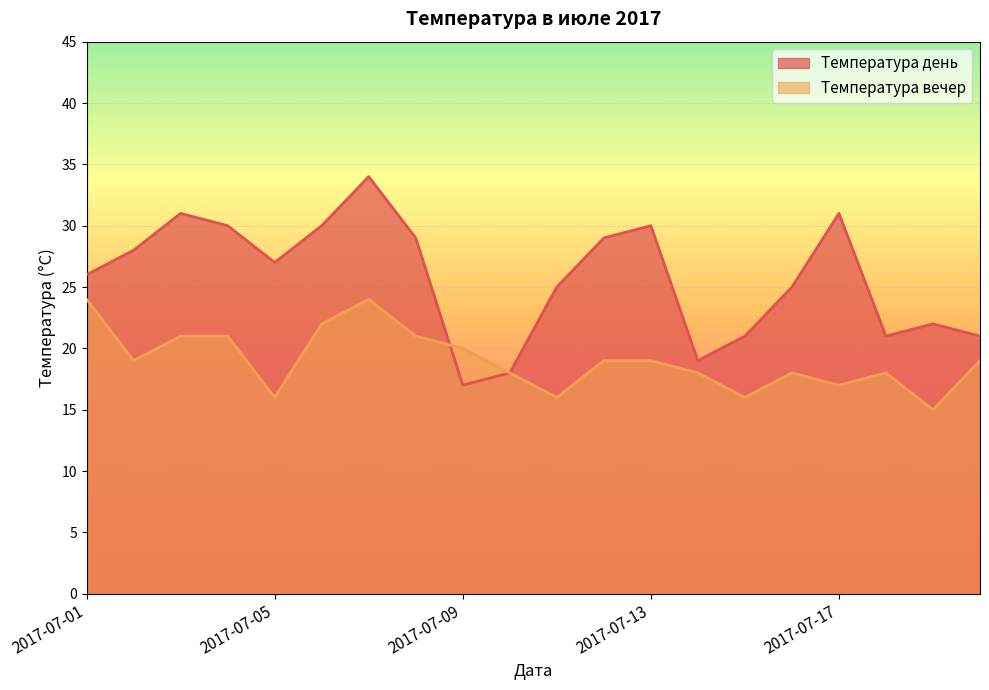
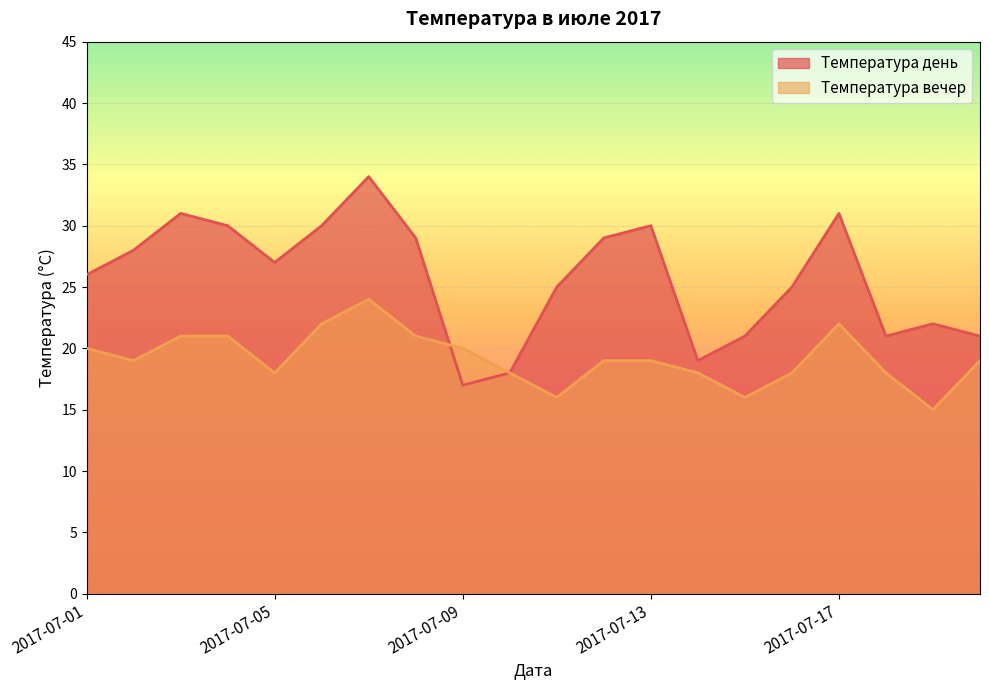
  {
    "Температура день": {
      "2017-07-01": 26,
      "2017-07-05": 27,
      "2017-07-09": 17,
      "2017-07-13": 30,
      "2017-07-17": 31
    },
    "Температура вечер": {
-     "2017-07-01": 24,
-     "2017-07-05": 16,
+     "2017-07-01": 20,
+     "2017-07-05": 18,
      "2017-07-09": 20,
      "2017-07-13": 19,
-     "2017-07-17": 17
+     "2017-07-17": 22
    }
  }
